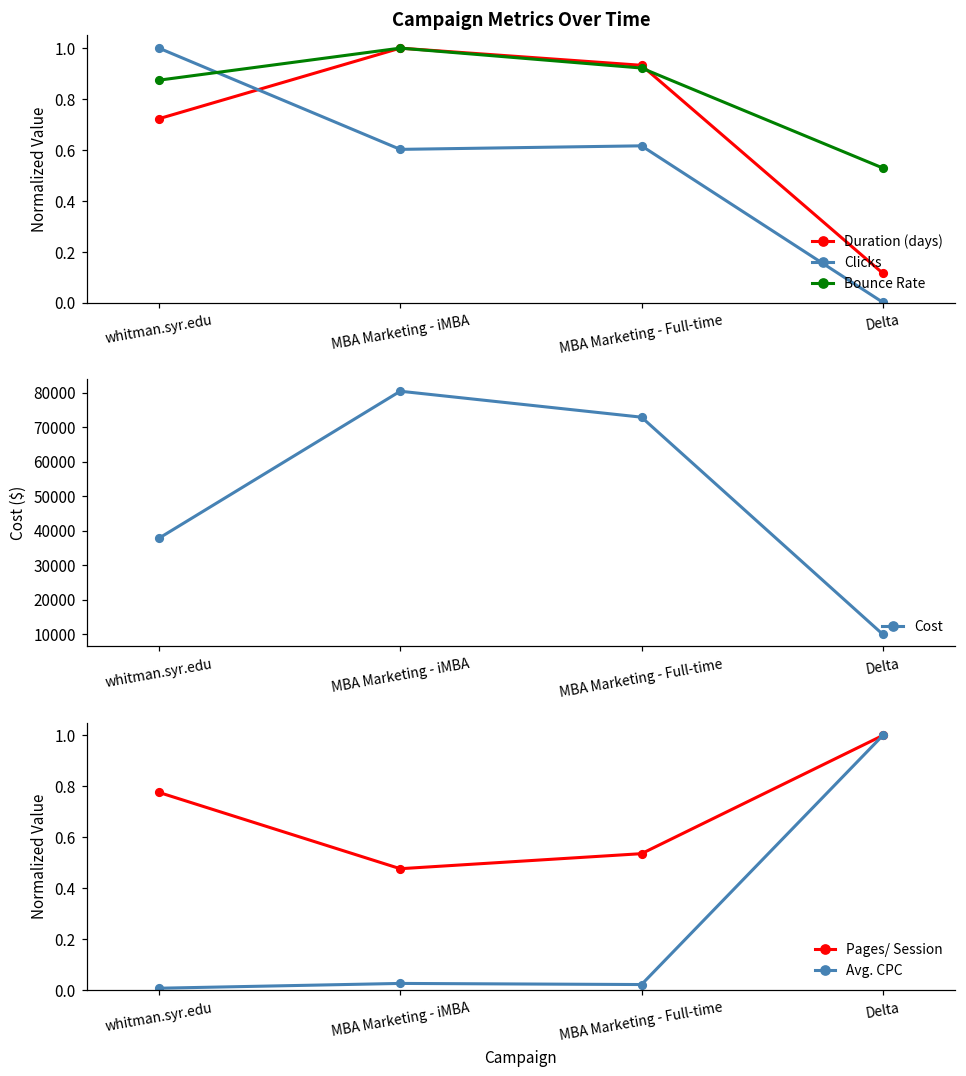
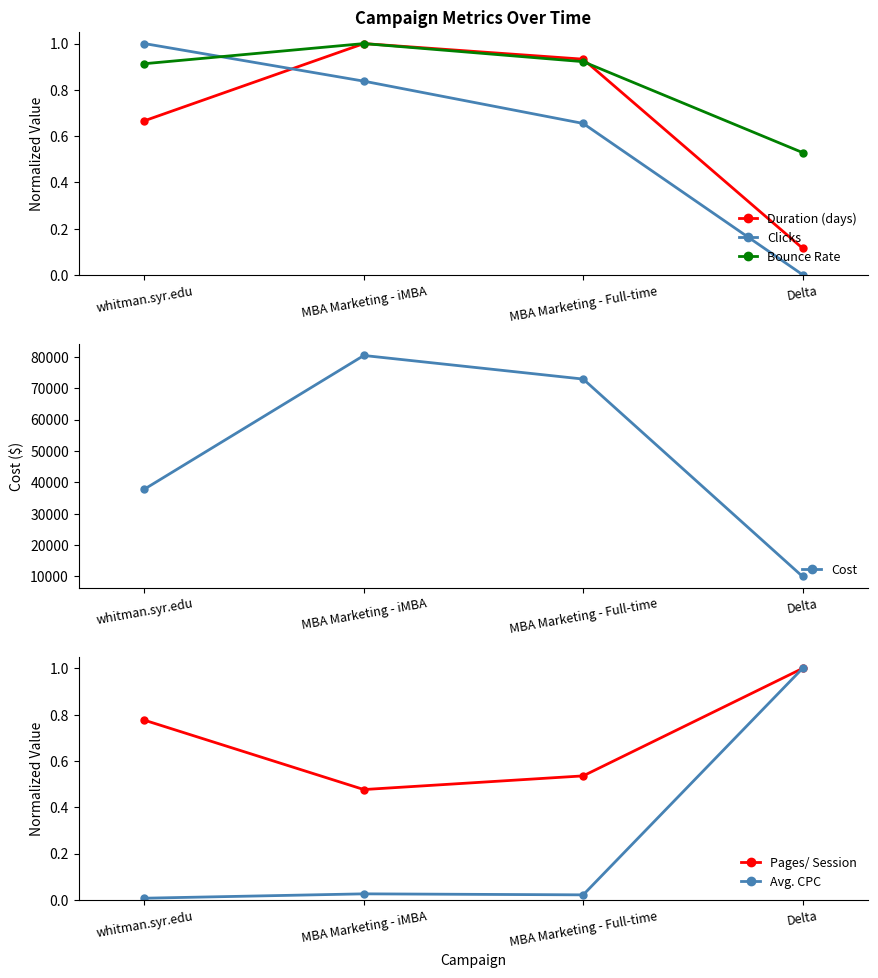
  {
    "Campaign Metrics Over Time": {
      "Duration (days)": {
-       "whitman.syr.edu": 0.72,
+       "whitman.syr.edu": 0.67,
        "Delta": 0.12
      },
      "Clicks": {
        "whitman.syr.edu": 1.00,
-       "MBA Marketing - iMBA": 0.60,
-       "MBA Marketing - Full-time": 0.62,
+       "MBA Marketing - iMBA": 0.84,
+       "MBA Marketing - Full-time": 0.65,
        "Delta": 0.00
      },
      "Bounce Rate": {
-       "whitman.syr.edu": 0.87,
+       "whitman.syr.edu": 0.91,
        "Delta": 0.53
      }
    }
  }
